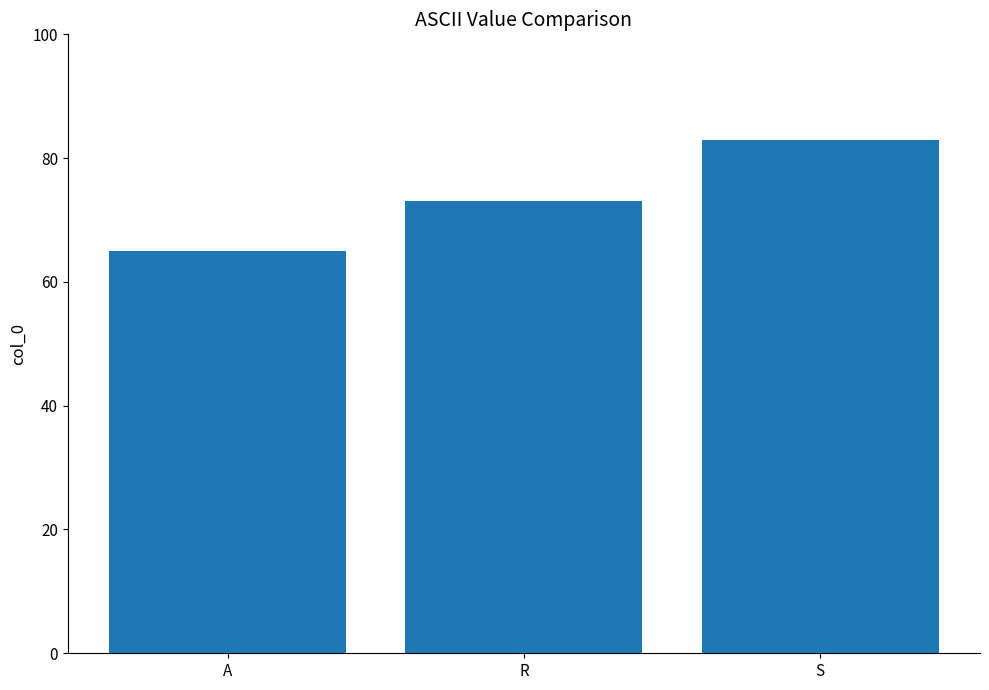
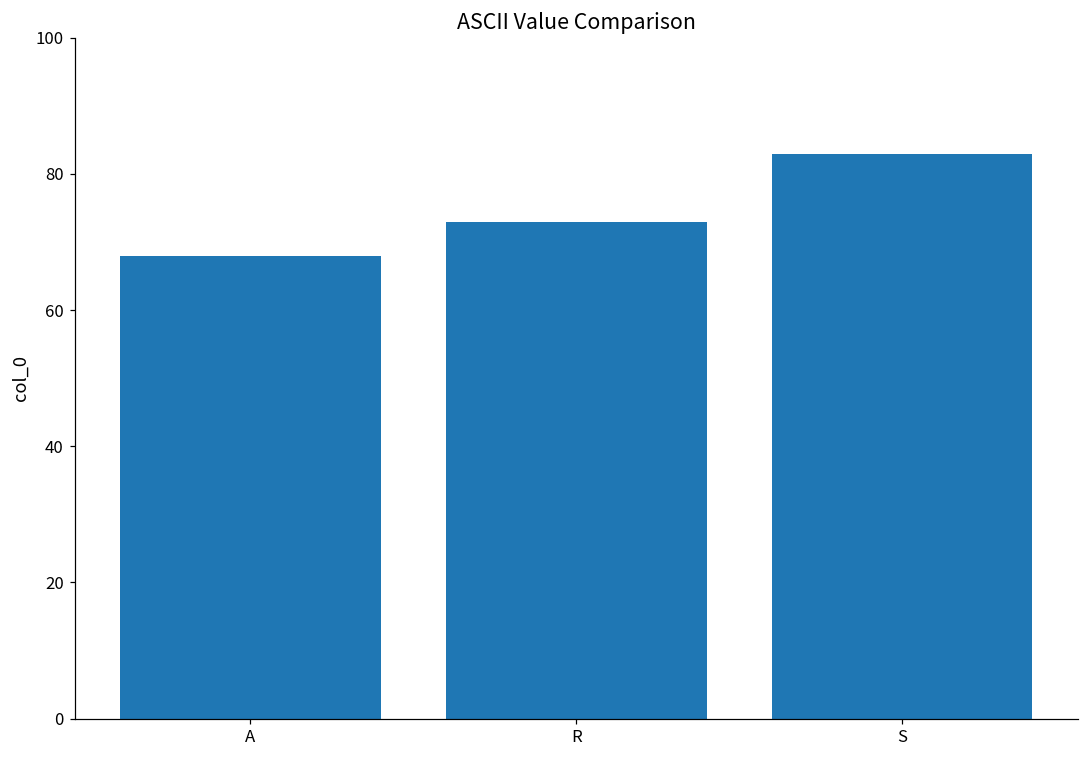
  {
-   "A": 65,
+   "A": 68,
    "R": 73,
    "S": 83
  }
